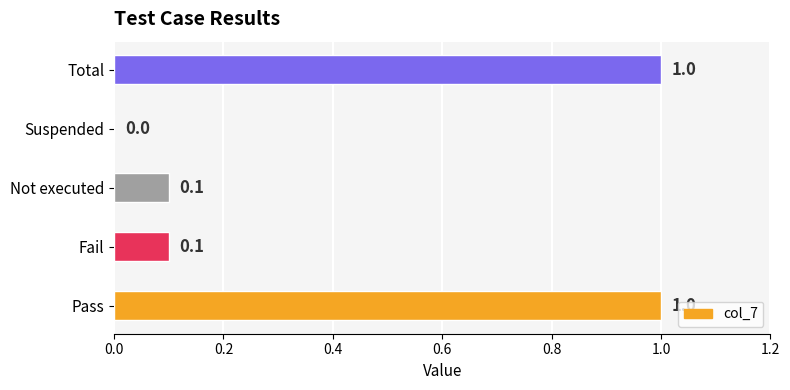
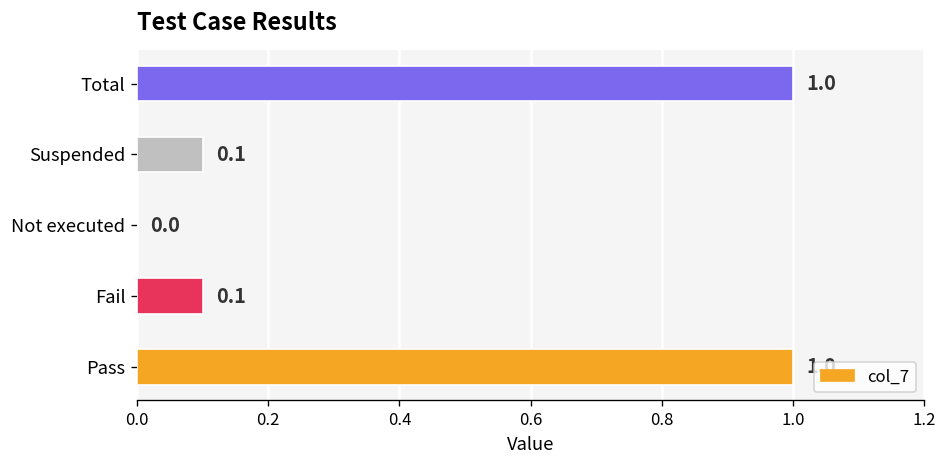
  {
    "Total": 1.0,
-   "Suspended": 0.0,
-   "Not executed": 0.1,
+   "Suspended": 0.1,
+   "Not executed": 0.0,
    "Fail": 0.1
  }
